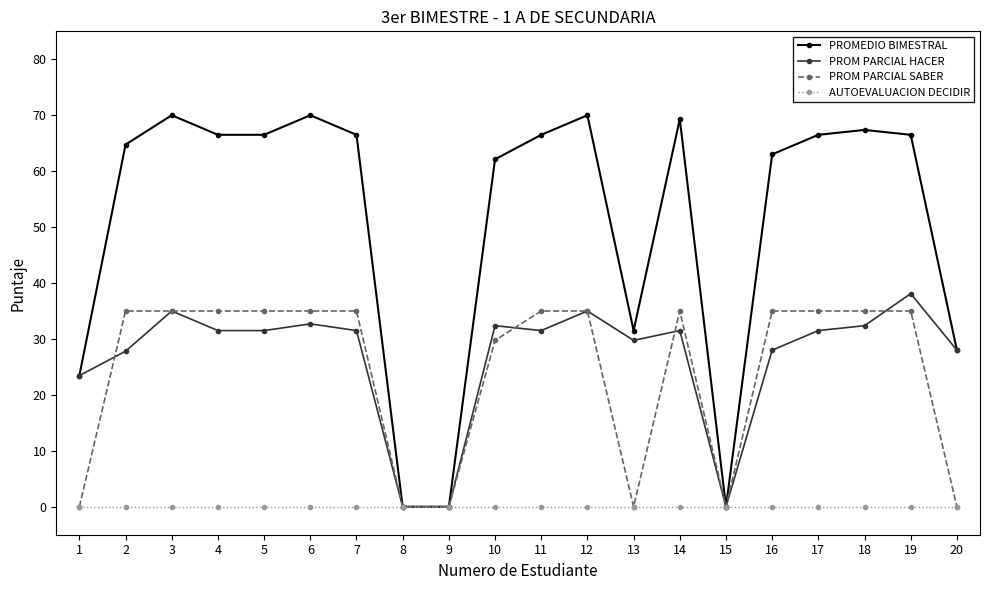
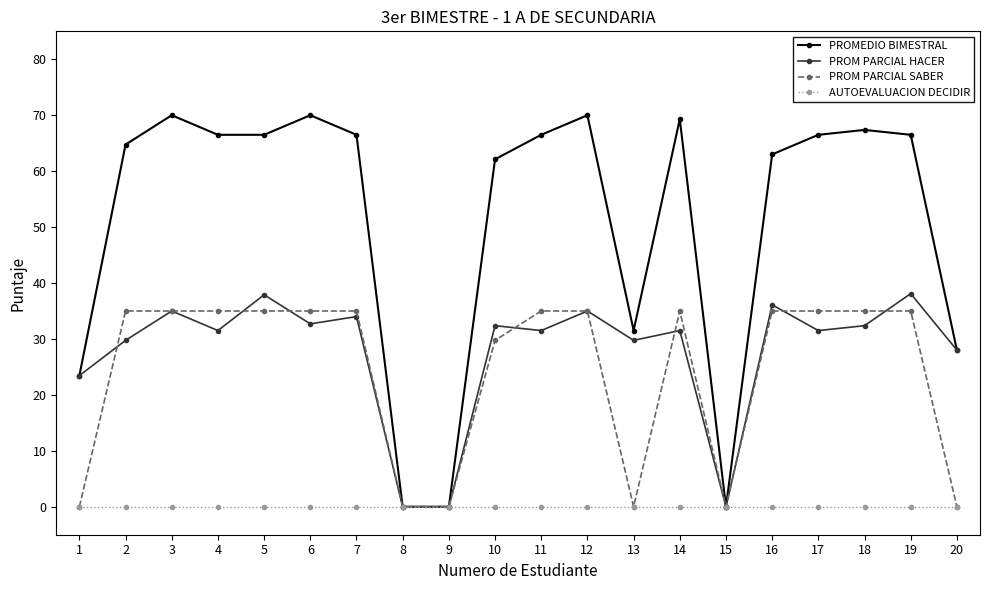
  {
    "PROMEDIO BIMESTRAL": {
      "2": 65,
      "3": 70,
      "4": 67,
      "5": 67,
      "6": 70,
      "7": 67,
      "10": 62,
      "11": 67,
      "12": 70,
      "13": 32,
      "14": 69,
      "16": 63,
      "17": 67,
      "18": 67,
      "19": 67
    },
    "PROM PARCIAL HACER": {
-     "2": 28,
+     "2": 30,
      "4": 32,
-     "5": 32,
+     "5": 38,
      "6": 33,
-     "7": 32,
+     "7": 34,
      "10": 32,
      "11": 32,
      "13": 30,
      "14": 32,
-     "16": 28,
+     "16": 36,
      "17": 32,
      "18": 32,
      "19": 38
    },
    "PROM PARCIAL SABER": {
      "2": 35,
      "4": 35,
      "5": 35,
      "6": 35,
      "7": 35,
      "10": 30,
      "11": 35,
      "14": 35,
      "16": 35,
      "17": 35,
      "18": 35,
      "19": 35
    },
    "AUTOEVALUACION DECIDIR": {
      "2": 0,
      "3": 0,
      "4": 0,
      "5": 0,
      "6": 0,
      "7": 0,
      "10": 0,
      "11": 0,
      "12": 0,
      "14": 0,
      "16": 0,
      "17": 0,
      "18": 0,
      "19": 0
    }
  }
